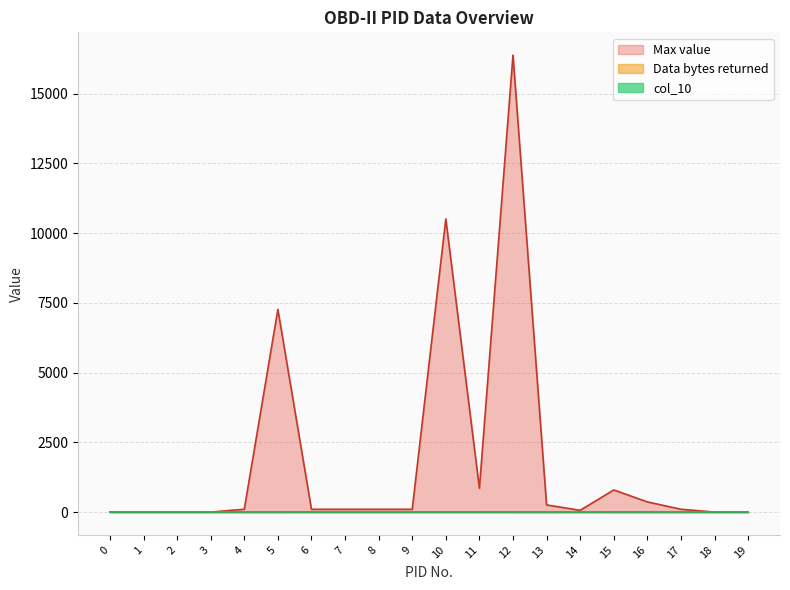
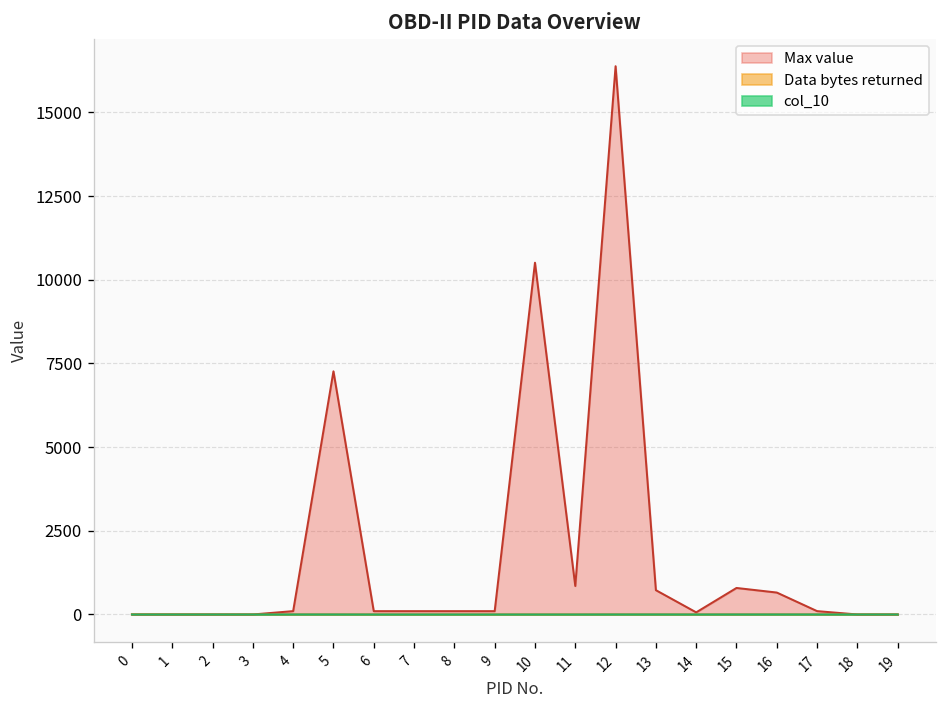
  {
    "Max value": {
      "4": 100,
      "5": 7300,
      "6": 100,
      "7": 100,
      "8": 100,
      "9": 100,
      "10": 10500,
      "11": 900,
      "12": 16400,
-     "13": 300,
+     "13": 700,
      "15": 800,
-     "16": 400,
+     "16": 700,
      "17": 100
    },
    "col_10": {
      "4": 0,
      "5": 0,
      "6": 0,
      "7": 0,
      "8": 0,
      "9": 0,
      "10": 0,
      "11": 0,
      "12": 0,
      "13": 0,
      "15": 0,
      "16": 0,
      "17": 0
    }
  }
